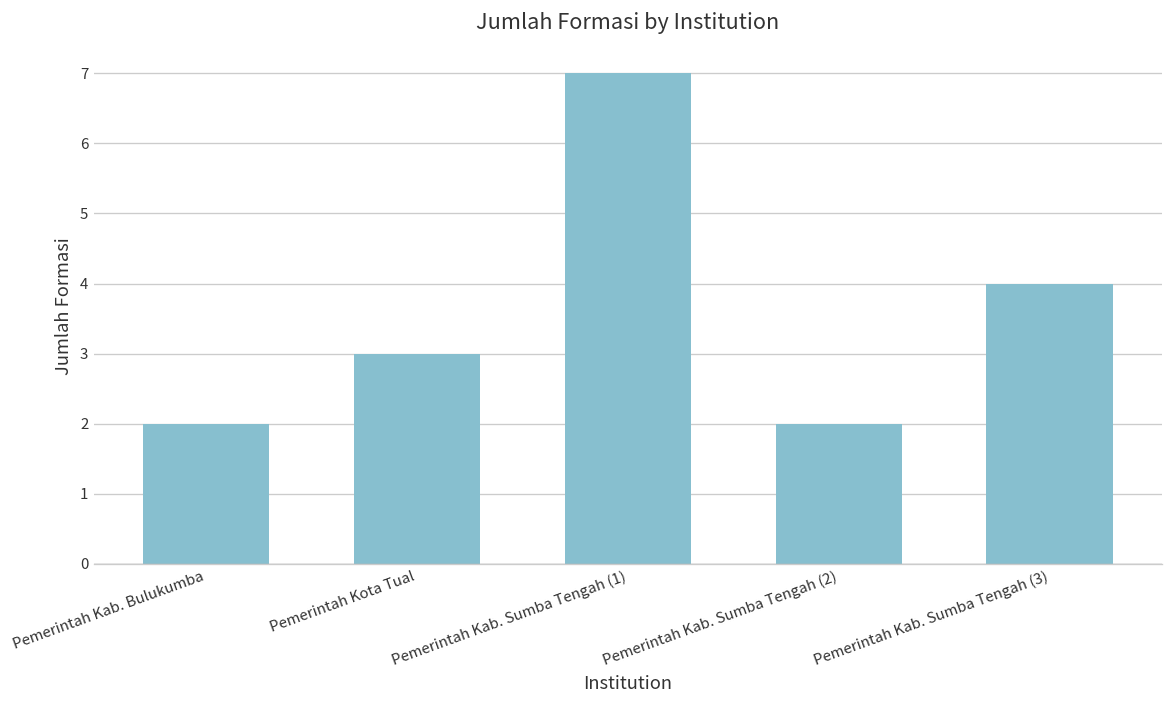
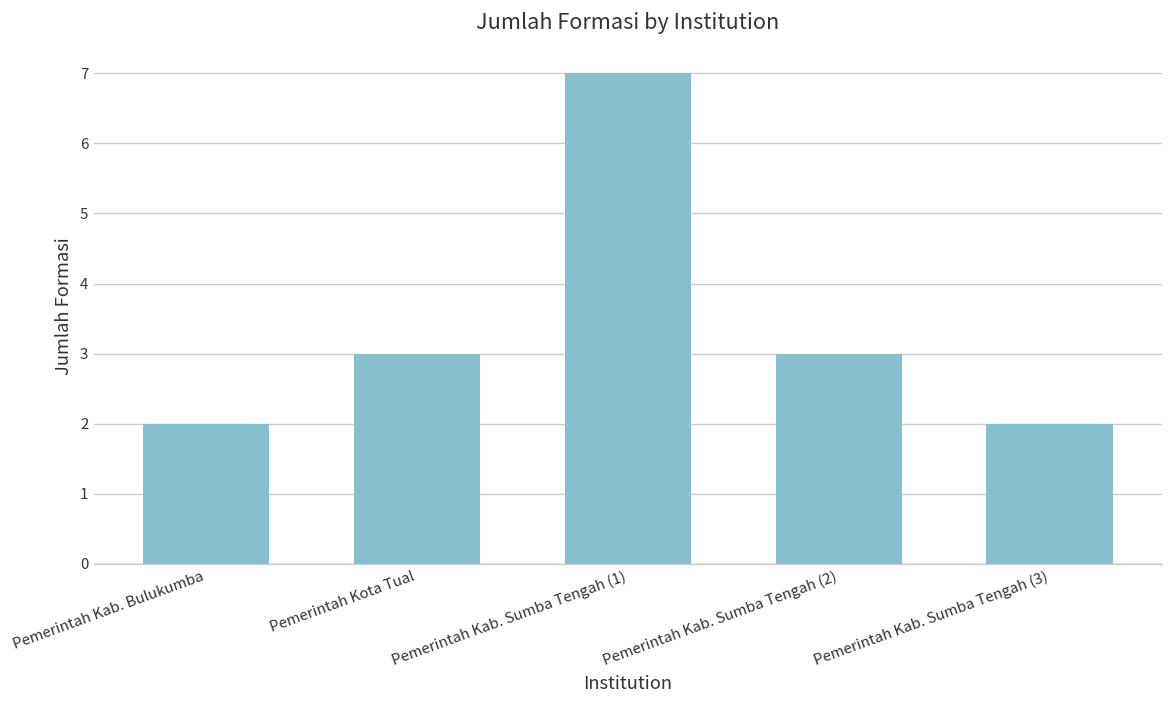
  {
    "Pemerintah Kab. Bulukumba": 2,
    "Pemerintah Kota Tual": 3,
    "Pemerintah Kab. Sumba Tengah (1)": 7,
-   "Pemerintah Kab. Sumba Tengah (2)": 2,
-   "Pemerintah Kab. Sumba Tengah (3)": 4
+   "Pemerintah Kab. Sumba Tengah (2)": 3,
+   "Pemerintah Kab. Sumba Tengah (3)": 2
  }
